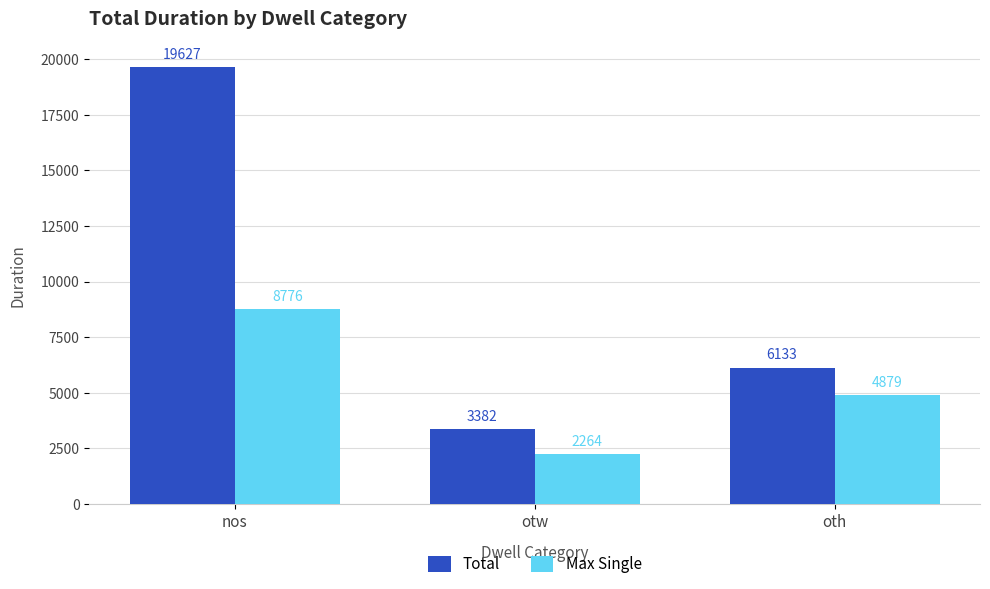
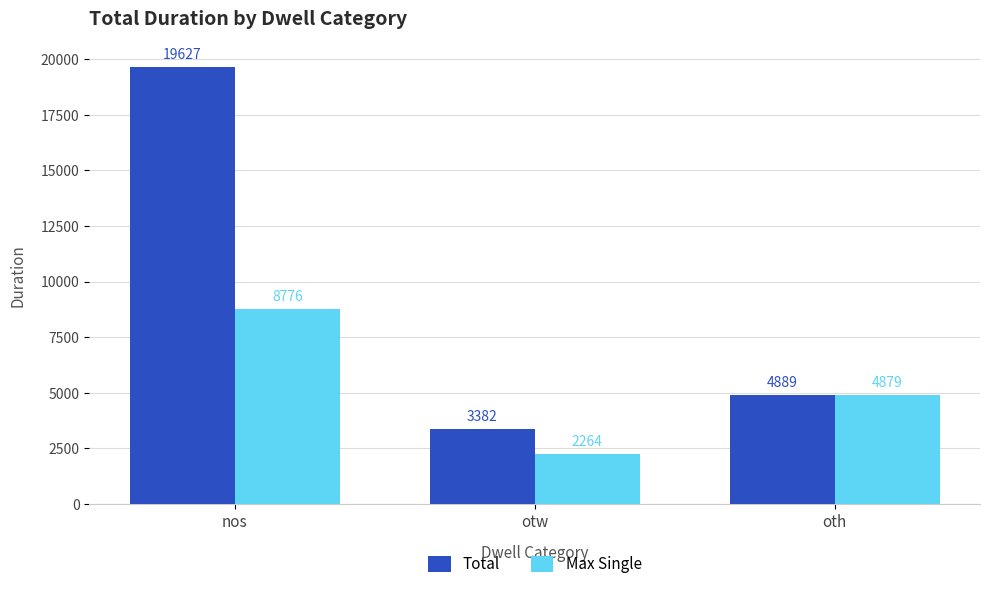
  {
    "Total": {
      "nos": 19627,
      "otw": 3382,
-     "oth": 6133
+     "oth": 4889
    },
    "Max Single": {
      "nos": 8776,
      "otw": 2264,
      "oth": 4879
    }
  }
